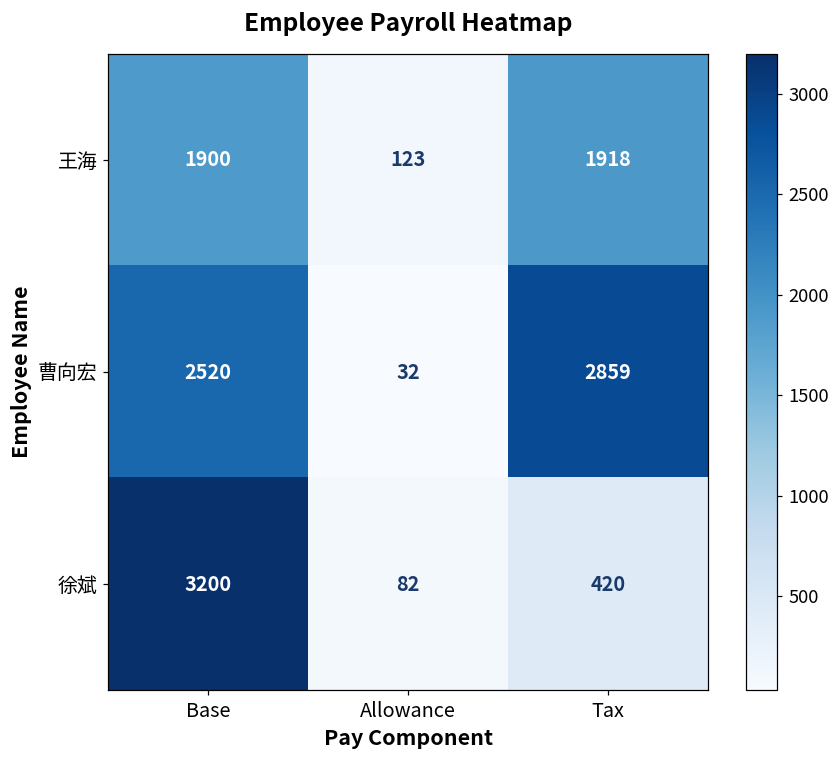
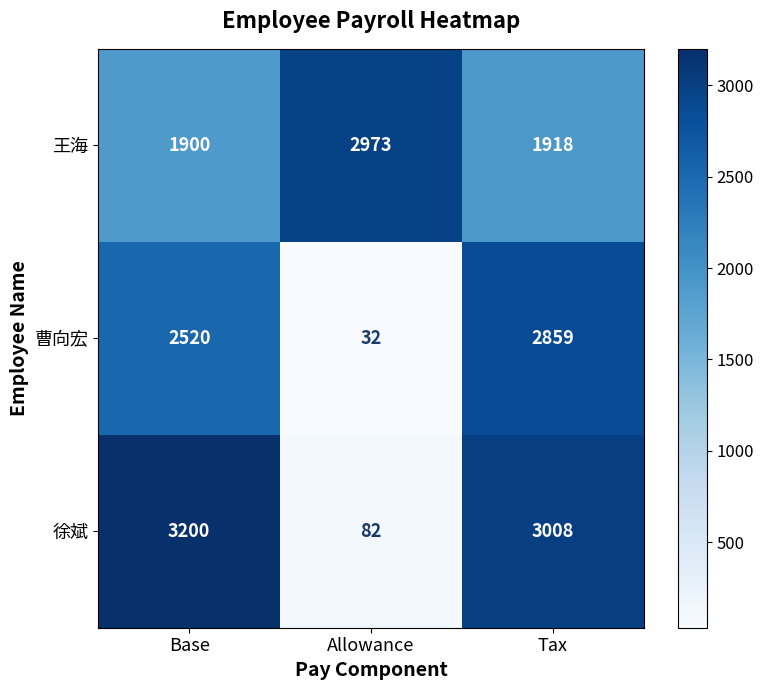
  {
    "王海": {
      "Base": 1900,
-     "Allowance": 123,
+     "Allowance": 2973,
      "Tax": 1918
    },
    "曹向宏": {
      "Base": 2520,
      "Allowance": 32,
      "Tax": 2859
    },
    "徐斌": {
      "Base": 3200,
      "Allowance": 82,
-     "Tax": 420
+     "Tax": 3008
    }
  }
